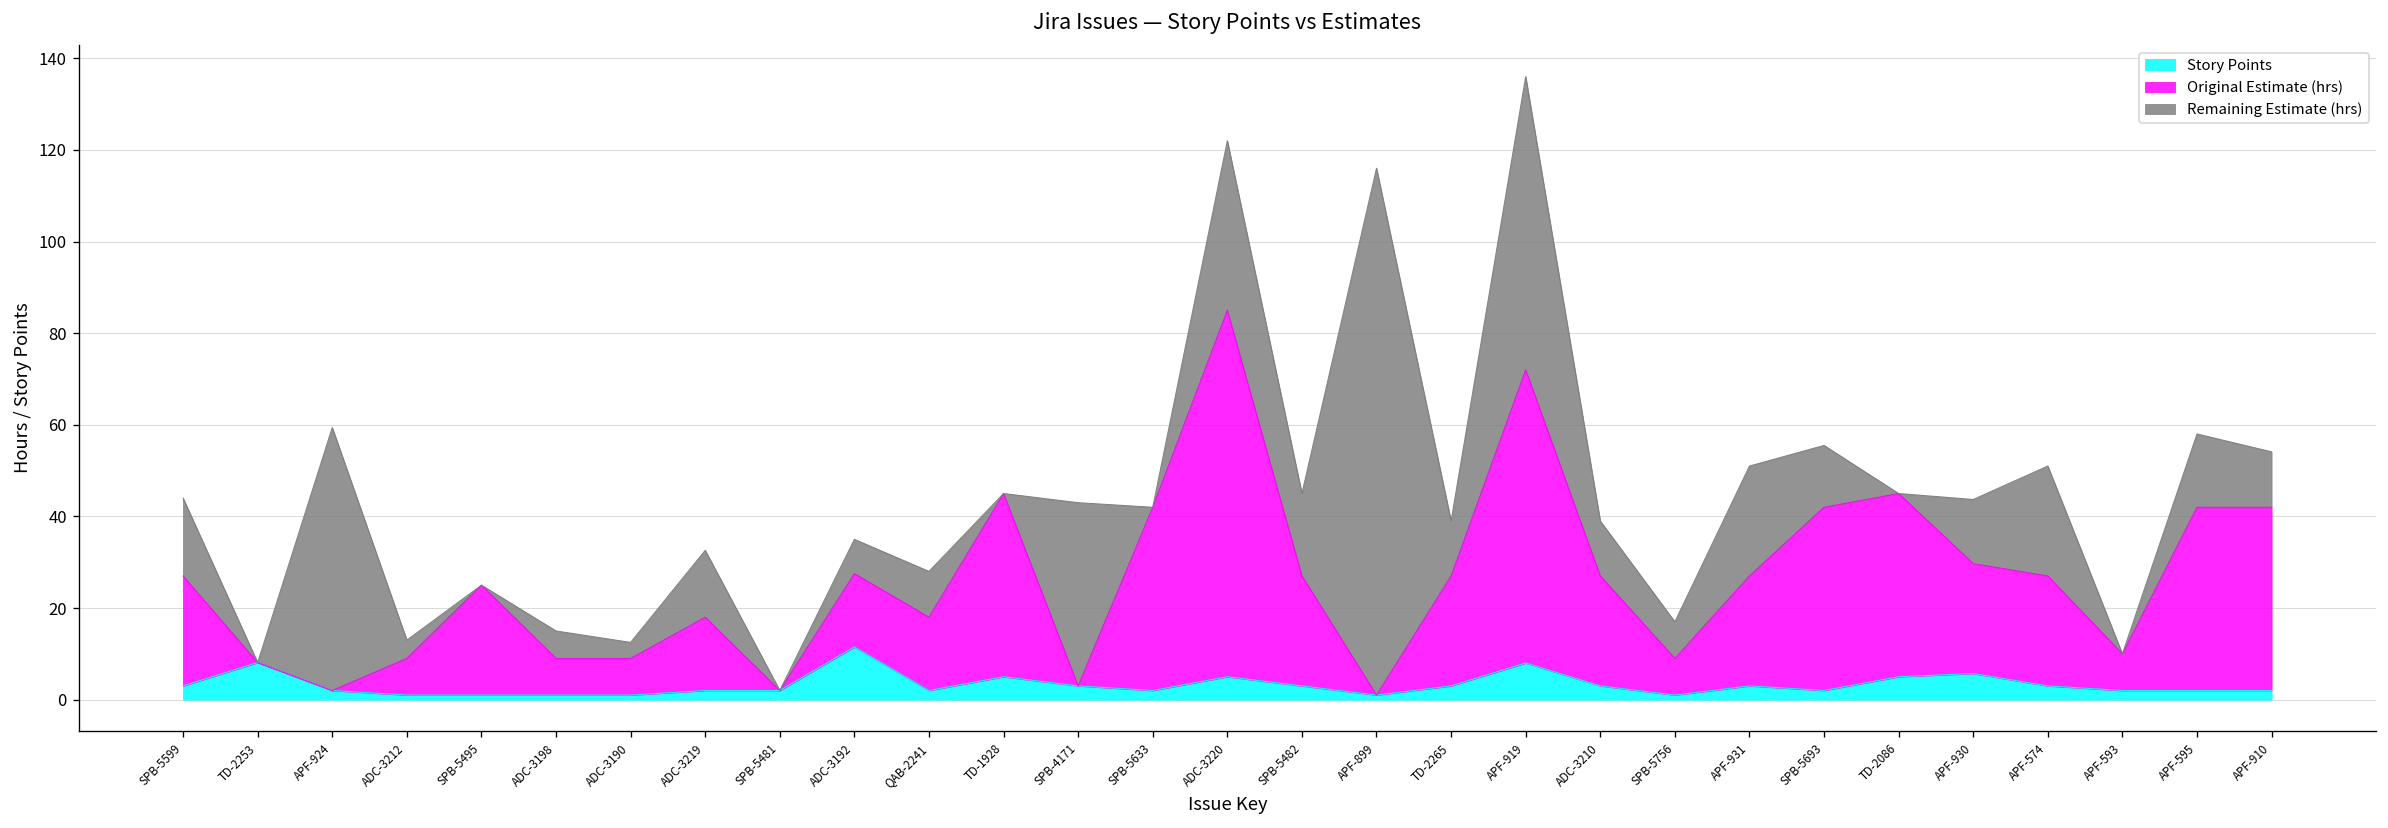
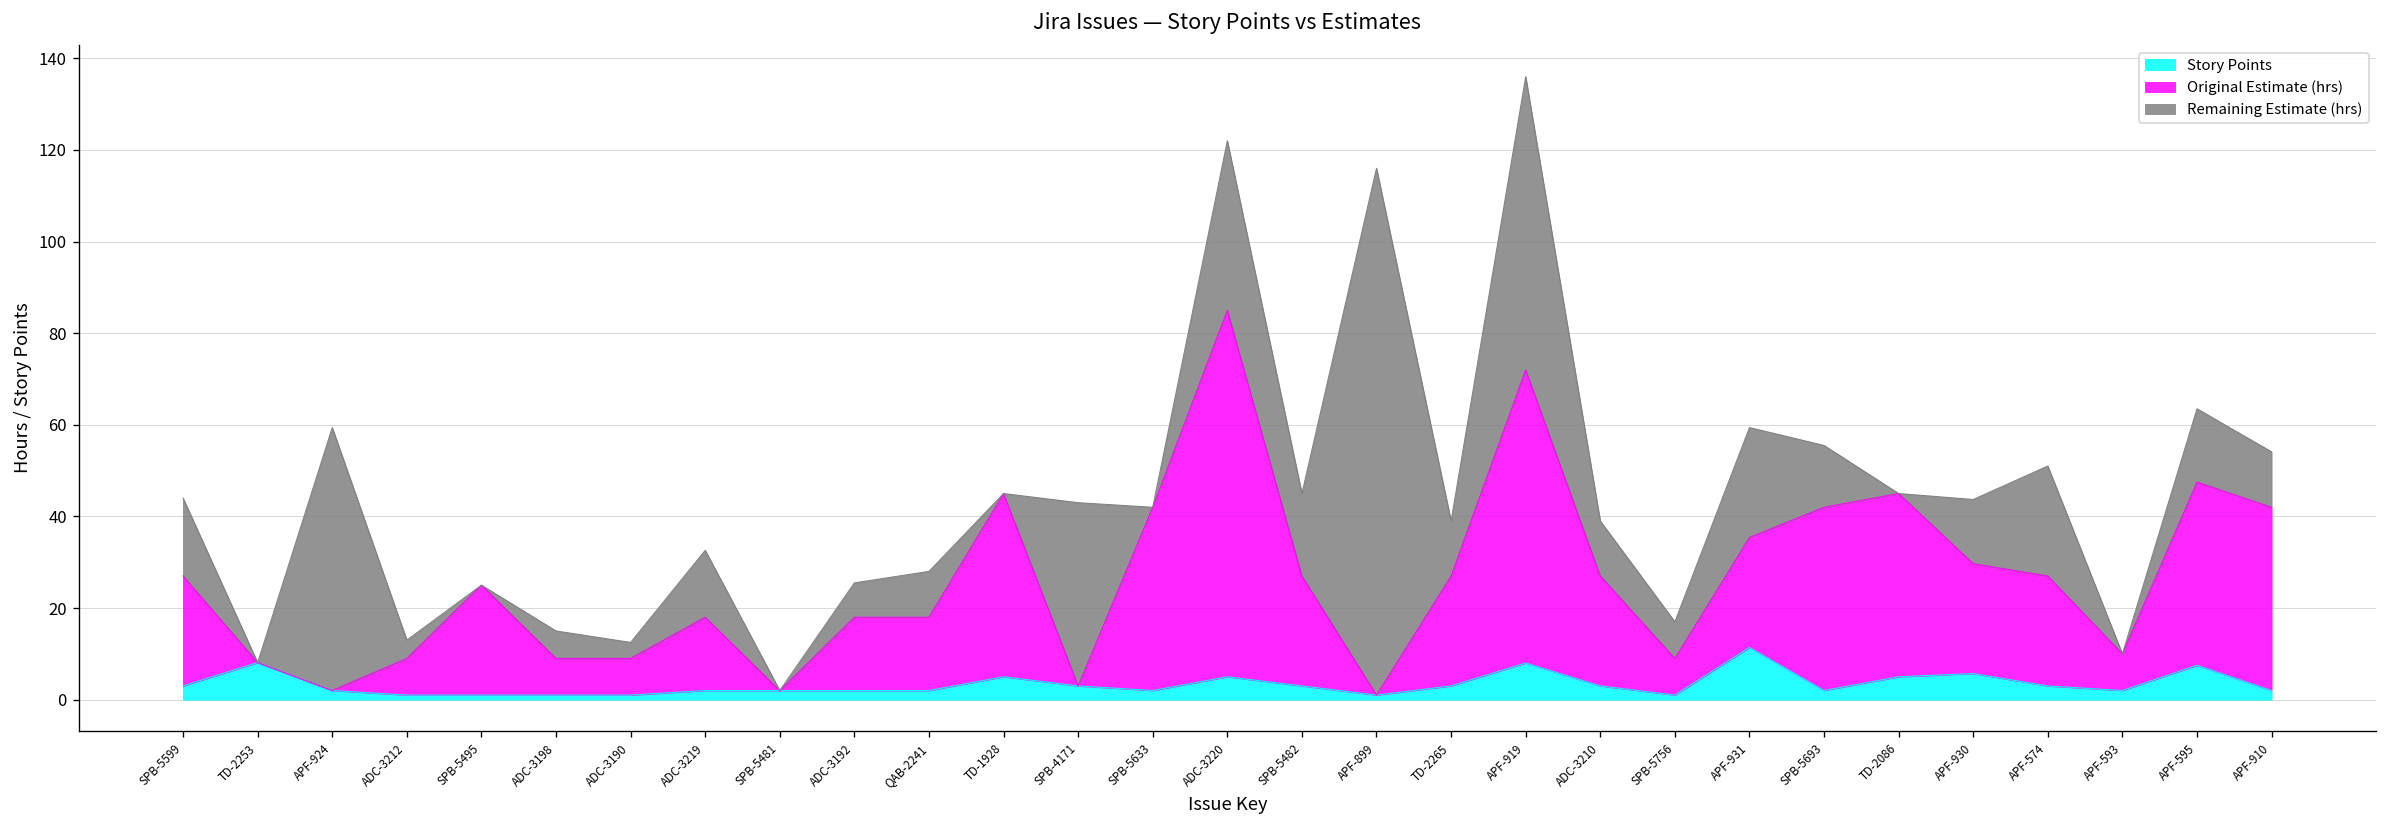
  {
    "Story Points": {
      "SPB-5599": 3,
      "ADC-3212": 1,
      "SPB-5495": 1,
      "ADC-3198": 1,
      "ADC-3190": 1,
      "ADC-3219": 2,
-     "ADC-3192": 12,
+     "ADC-3192": 2,
      "QAB-2241": 2,
      "TD-1928": 5,
      "SPB-5633": 2,
      "ADC-3220": 5,
      "SPB-5482": 3,
      "TD-2265": 3,
      "APF-919": 8,
      "ADC-3210": 3,
      "SPB-5756": 1,
-     "APF-931": 3,
+     "APF-931": 11,
      "SPB-5693": 2,
      "TD-2086": 5,
      "APF-930": 6,
      "APF-574": 3,
      "APF-593": 2,
-     "APF-595": 2,
+     "APF-595": 8,
      "APF-910": 2
    },
    "Original Estimate (hrs)": {
      "SPB-5599": 24,
      "ADC-3212": 8,
      "ADC-3198": 8,
      "ADC-3190": 8,
      "ADC-3219": 16,
      "ADC-3192": 16,
      "QAB-2241": 16,
      "ADC-3220": 80,
      "SPB-5482": 24,
      "TD-2265": 24,
      "APF-919": 64,
      "ADC-3210": 24,
      "SPB-5756": 8,
      "APF-931": 24,
      "SPB-5693": 40,
      "APF-930": 24,
      "APF-574": 24,
      "APF-595": 40,
      "APF-910": 40
    },
    "Remaining Estimate (hrs)": {
      "SPB-5599": 17,
      "APF-924": 57,
      "ADC-3212": 4,
      "ADC-3198": 6,
      "ADC-3190": 4,
      "ADC-3219": 15,
      "ADC-3192": 8,
      "QAB-2241": 10,
      "SPB-4171": 40,
      "ADC-3220": 37,
      "SPB-5482": 18,
      "APF-899": 115,
      "TD-2265": 12,
      "APF-919": 64,
      "ADC-3210": 12,
      "SPB-5756": 8,
      "APF-931": 24,
      "SPB-5693": 14,
      "APF-930": 14,
      "APF-574": 24,
      "APF-595": 16,
      "APF-910": 12
    }
  }
